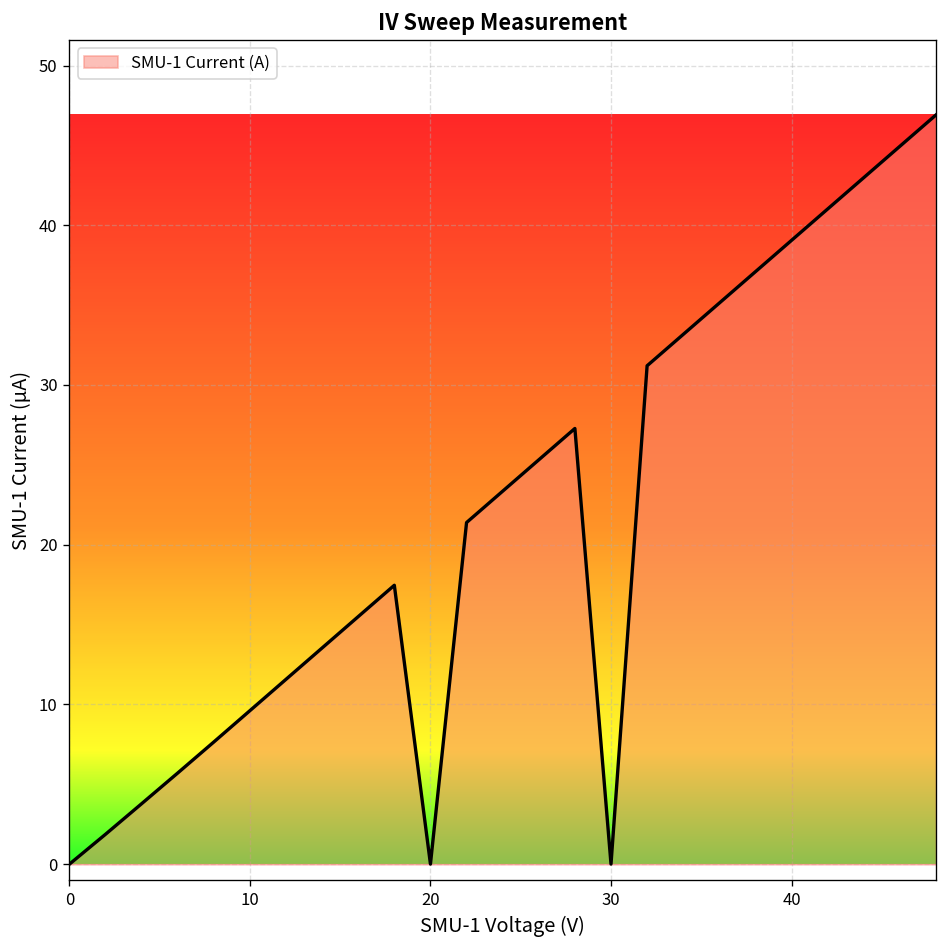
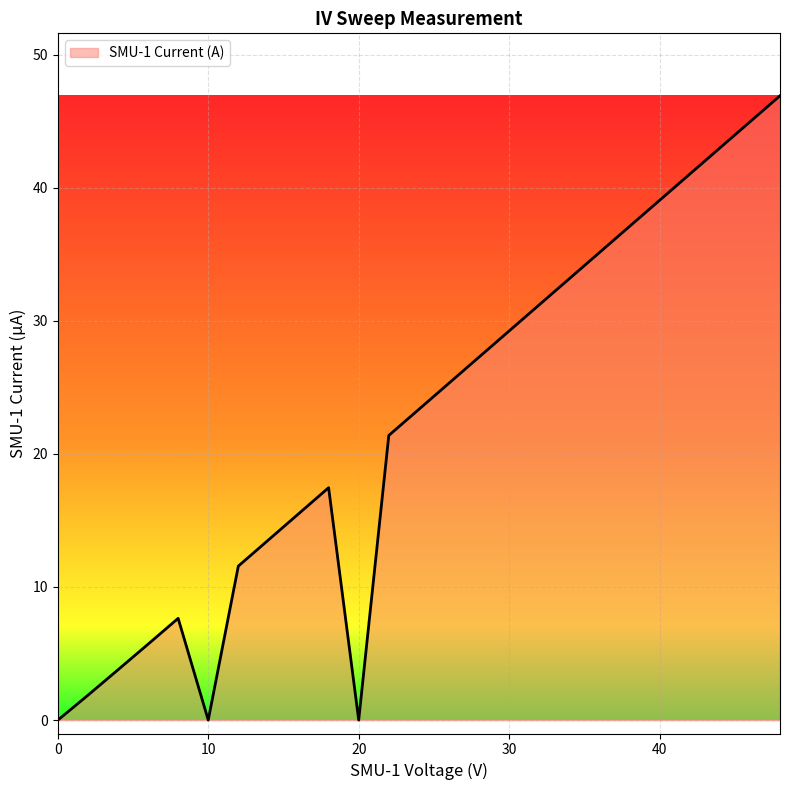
  {
    "0": 0.0,
-   "10": 9.6,
+   "10": 0.0,
    "20": 0.0,
-   "30": 0.0,
+   "30": 29.2,
    "40": 39.1
  }
